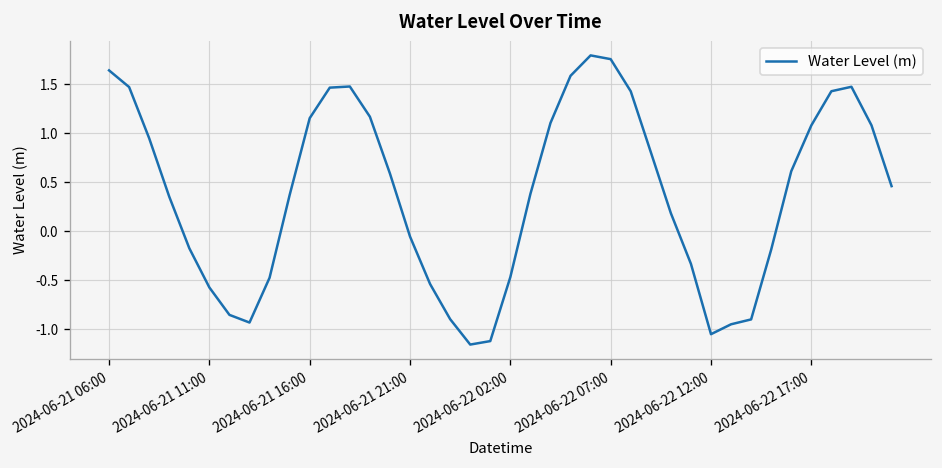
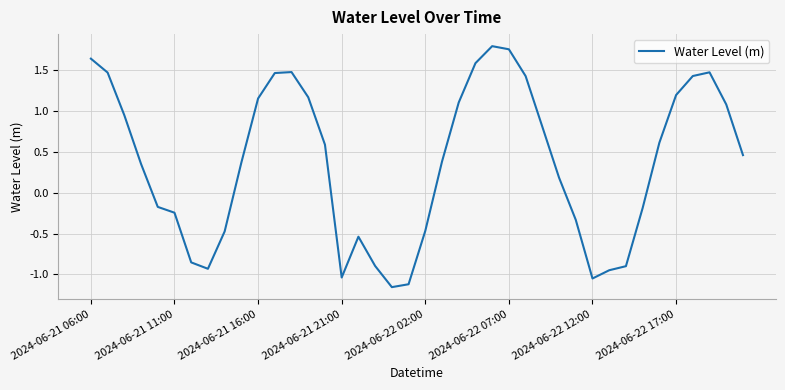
  {
    "2024-06-21 06:00": 1.6,
-   "2024-06-21 11:00": -0.6,
+   "2024-06-21 11:00": -0.2,
    "2024-06-21 16:00": 1.2,
-   "2024-06-21 21:00": -0.1,
+   "2024-06-21 21:00": -1.0,
    "2024-06-22 02:00": -0.5,
    "2024-06-22 07:00": 1.8,
    "2024-06-22 12:00": -1.1,
-   "2024-06-22 17:00": 1.1
+   "2024-06-22 17:00": 1.2
  }
